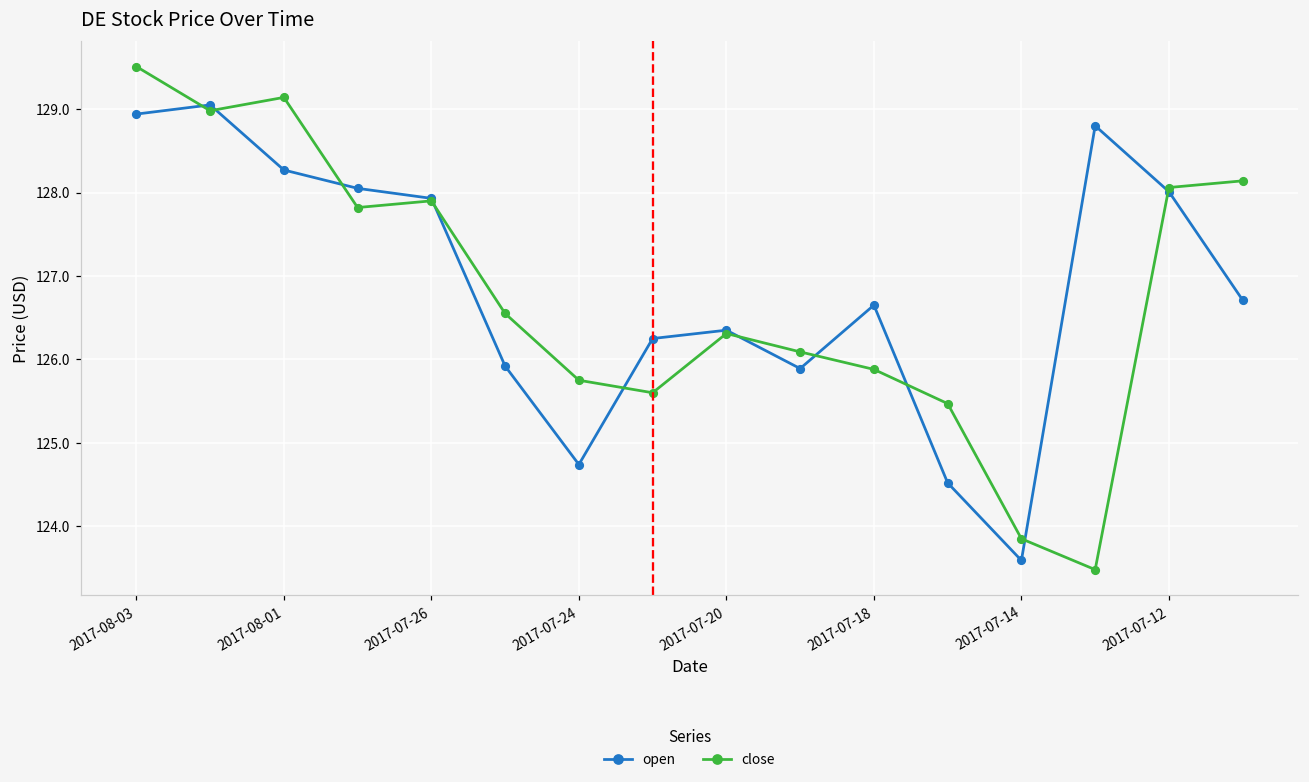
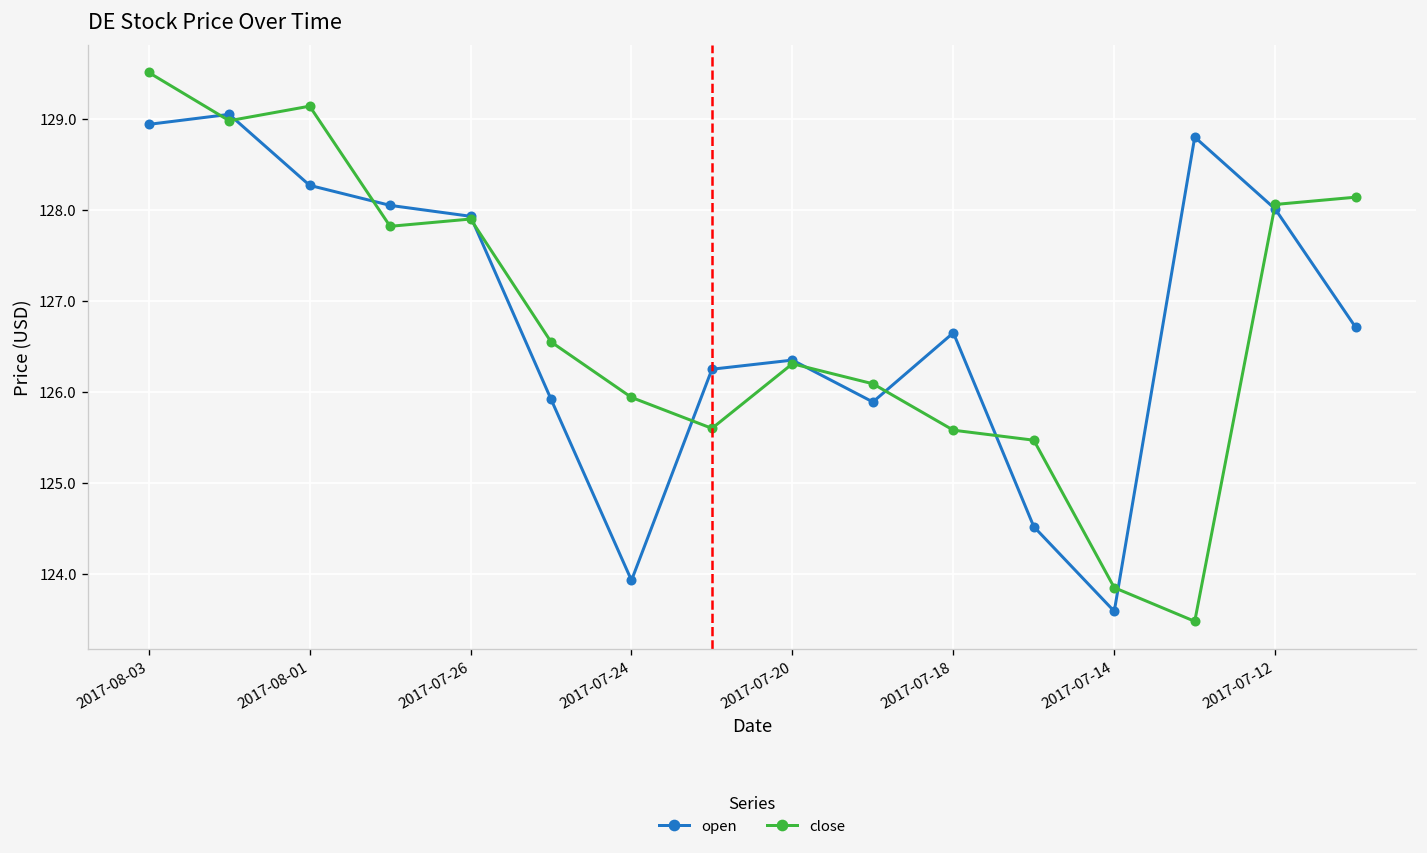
  {
    "open": {
      "2017-08-03": 128.9,
      "2017-08-01": 128.3,
-     "2017-07-24": 124.7,
+     "2017-07-24": 123.9,
      "2017-07-20": 126.4,
      "2017-07-18": 126.7,
      "2017-07-14": 123.6,
      "2017-07-12": 128.0
    },
    "close": {
      "2017-08-03": 129.5,
      "2017-08-01": 129.1,
-     "2017-07-24": 125.8,
+     "2017-07-24": 125.9,
      "2017-07-20": 126.3,
-     "2017-07-18": 125.9,
+     "2017-07-18": 125.6,
      "2017-07-14": 123.9,
      "2017-07-12": 128.1
    }
  }
